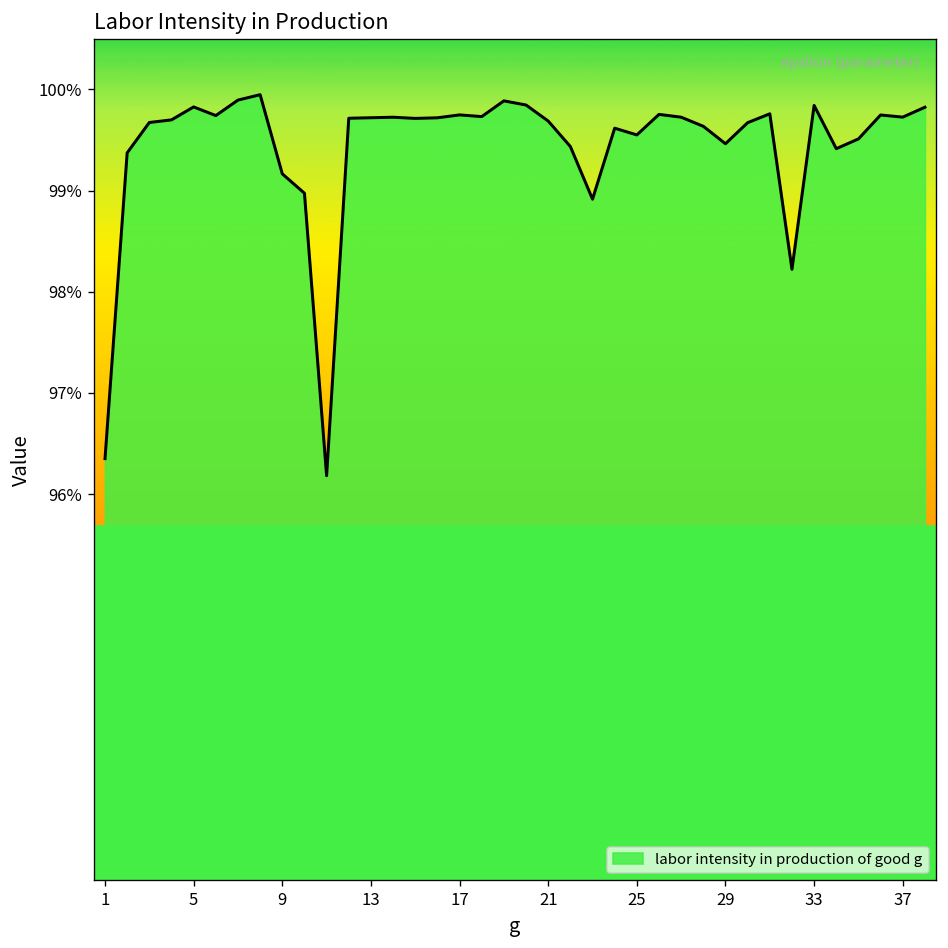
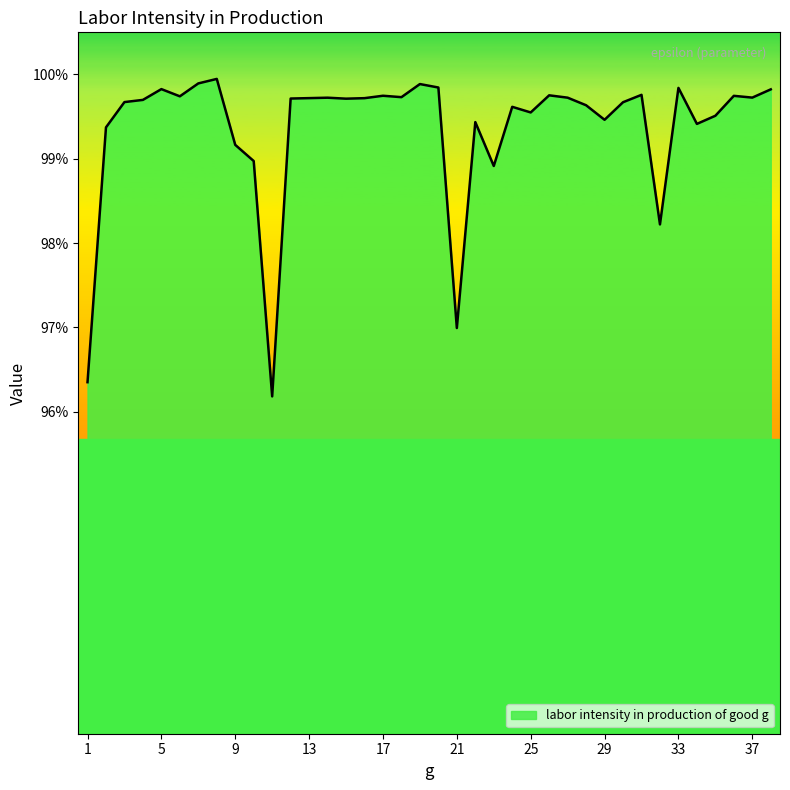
  {
    "1": "96.4%",
    "5": "99.8%",
    "9": "99.2%",
    "13": "99.7%",
    "17": "99.7%",
-   "21": "99.7%",
+   "21": "97.0%",
    "25": "99.5%",
    "29": "99.5%",
    "33": "99.8%",
    "37": "99.7%"
  }
